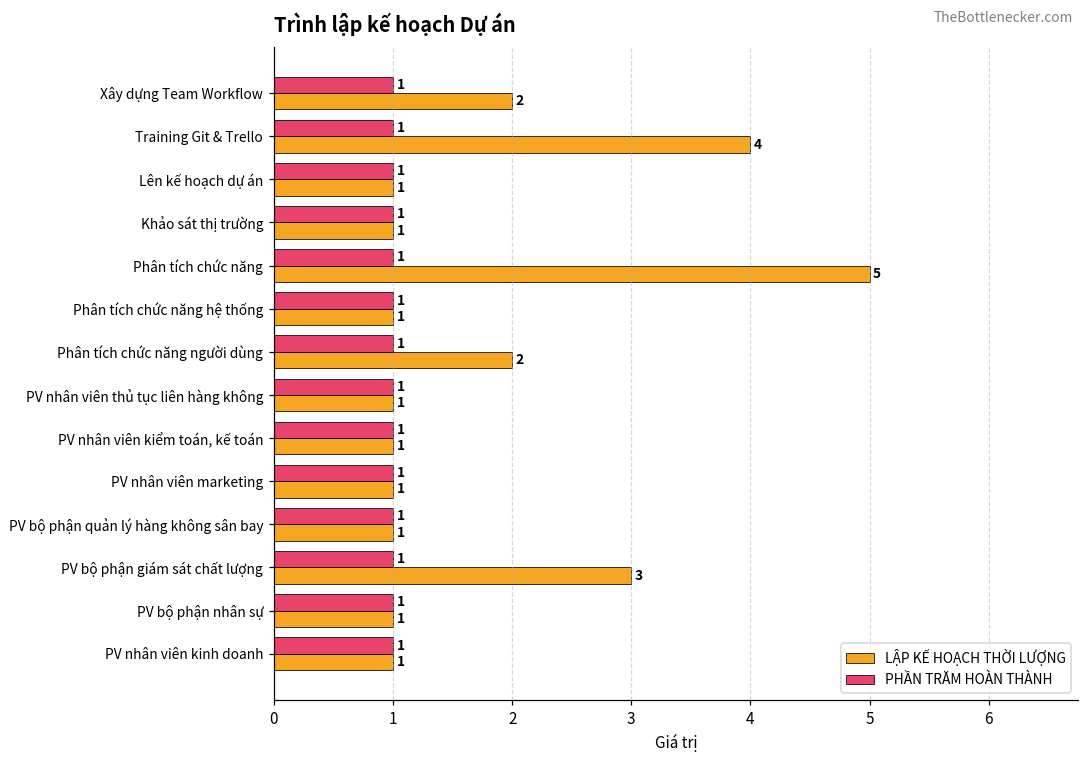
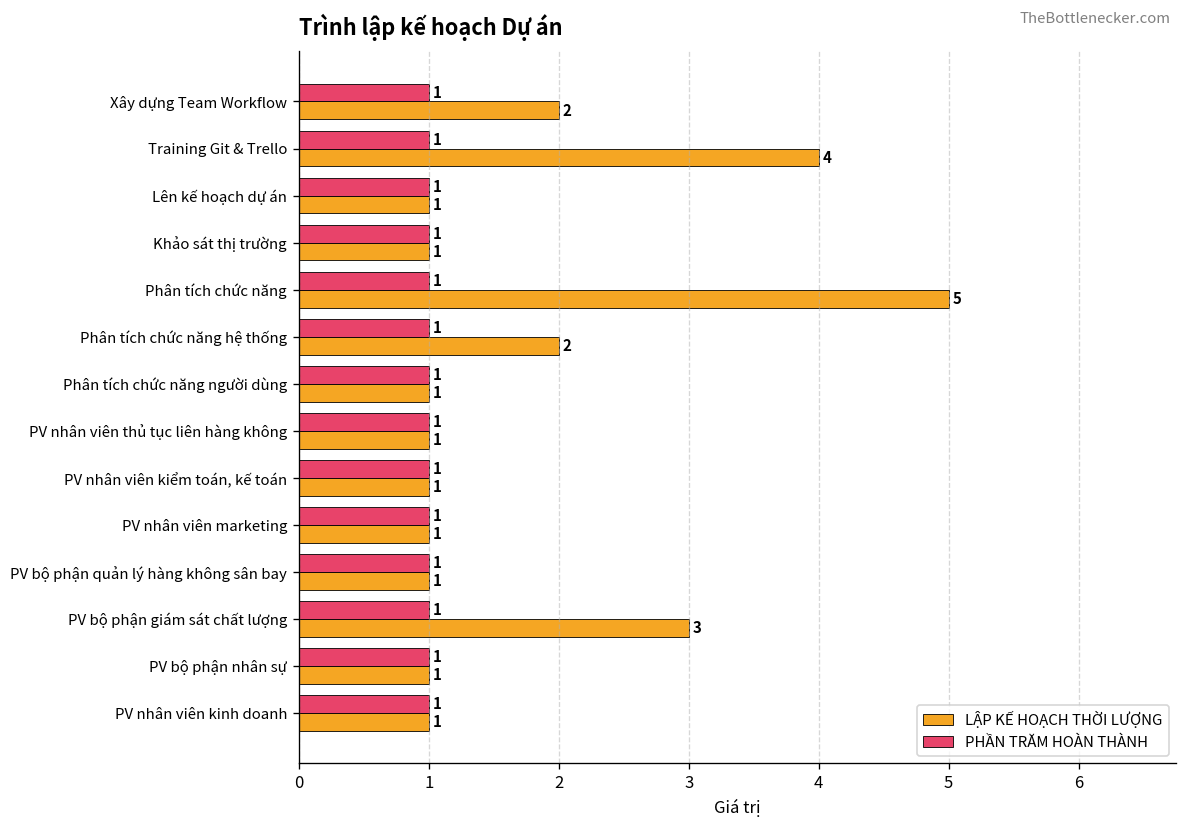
  {
    "LẬP KẾ HOẠCH THỜI LƯỢNG": {
      "Xây dựng Team Workflow": 2,
      "Training Git & Trello": 4,
      "Lên kế hoạch dự án": 1,
      "Khảo sát thị trường": 1,
      "Phân tích chức năng": 5,
-     "Phân tích chức năng hệ thống": 1,
-     "Phân tích chức năng người dùng": 2,
+     "Phân tích chức năng hệ thống": 2,
+     "Phân tích chức năng người dùng": 1,
      "PV nhân viên thủ tục liên hàng không": 1,
      "PV nhân viên kiểm toán, kế toán": 1,
      "PV nhân viên marketing": 1,
      "PV bộ phận quản lý hàng không sân bay": 1,
      "PV bộ phận giám sát chất lượng": 3,
      "PV bộ phận nhân sự": 1,
      "PV nhân viên kinh doanh": 1
    },
    "PHẦN TRĂM HOÀN THÀNH": {
      "Xây dựng Team Workflow": 1,
      "Training Git & Trello": 1,
      "Lên kế hoạch dự án": 1,
      "Khảo sát thị trường": 1,
      "Phân tích chức năng": 1,
      "Phân tích chức năng hệ thống": 1,
      "Phân tích chức năng người dùng": 1,
      "PV nhân viên thủ tục liên hàng không": 1,
      "PV nhân viên kiểm toán, kế toán": 1,
      "PV nhân viên marketing": 1,
      "PV bộ phận quản lý hàng không sân bay": 1,
      "PV bộ phận giám sát chất lượng": 1,
      "PV bộ phận nhân sự": 1,
      "PV nhân viên kinh doanh": 1
    }
  }
